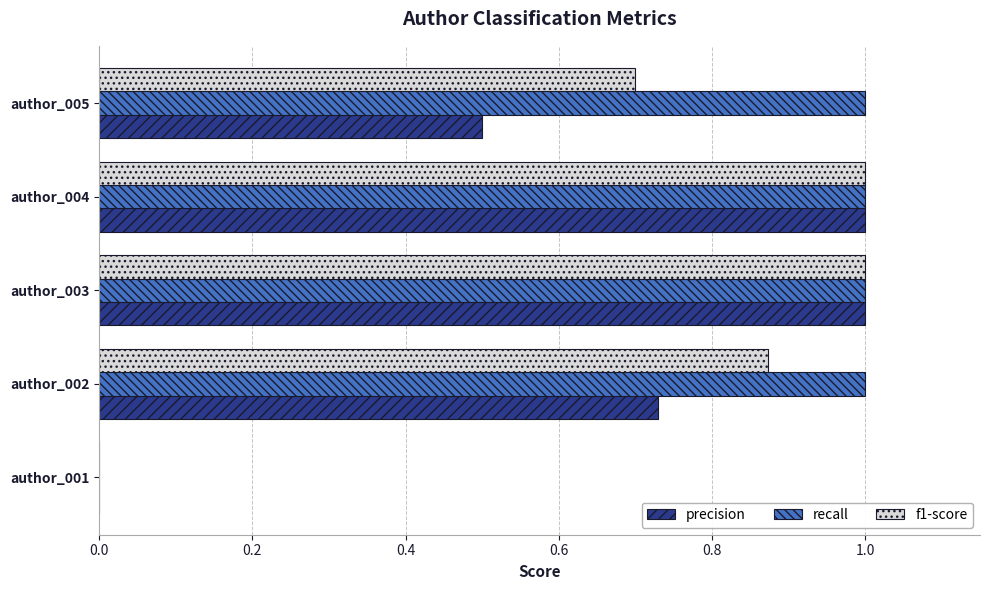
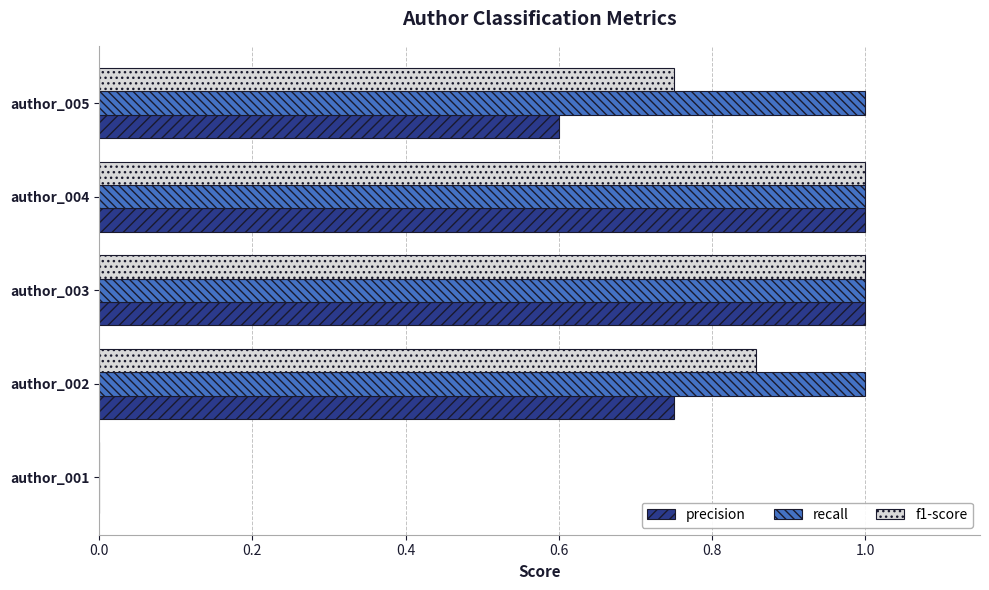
  {
    "precision": {
-     "author_005": 0.5,
+     "author_005": 0.6,
      "author_004": 1.00,
      "author_003": 1.00,
-     "author_002": 0.73,
+     "author_002": 0.75,
      "author_001": 0.00
    },
    "recall": {
      "author_005": 1.00,
      "author_004": 1.00,
      "author_003": 1.00,
      "author_002": 1.00,
      "author_001": 0.00
    },
    "f1-score": {
-     "author_005": 0.70,
+     "author_005": 0.75,
      "author_004": 1.00,
      "author_003": 1.00,
-     "author_002": 0.87,
+     "author_002": 0.86,
      "author_001": 0.00
    }
  }
